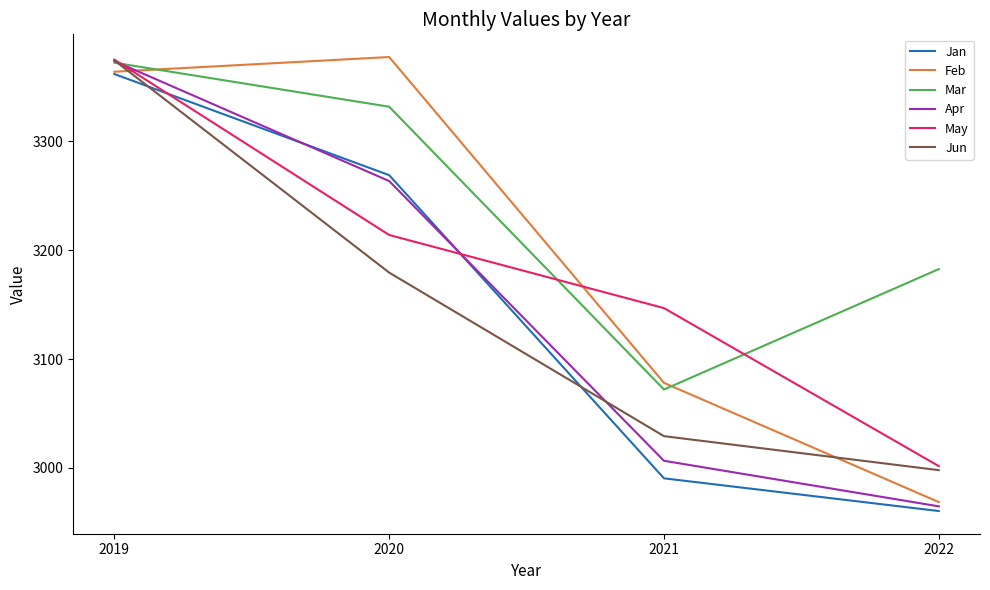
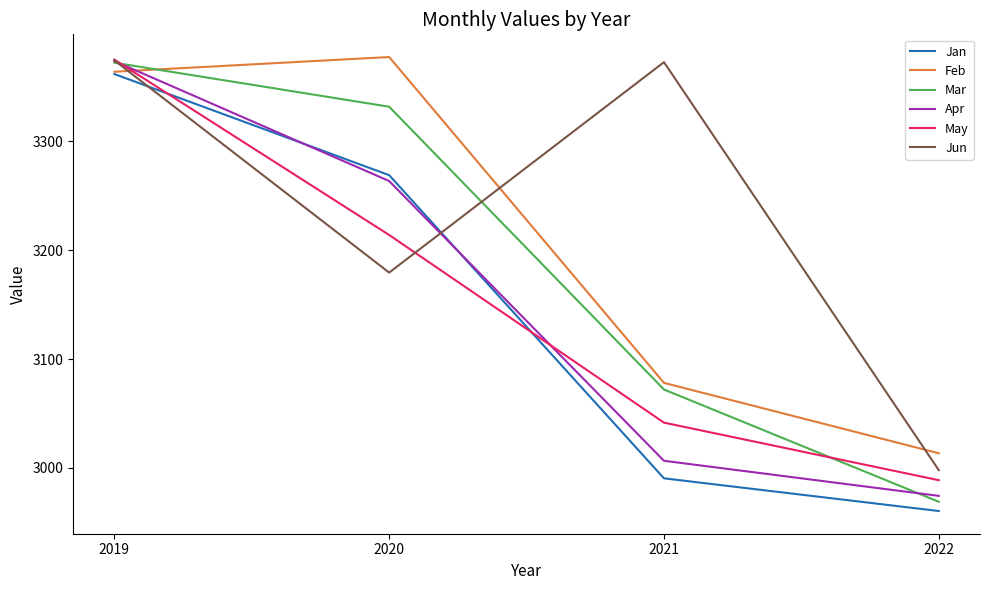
  {
    "Jan": {
      "2020": 3269,
      "2021": 2991,
      "2022": 2961
    },
    "Feb": {
      "2020": 3377,
      "2021": 3078,
-     "2022": 2969
+     "2022": 3014
    },
    "Mar": {
      "2020": 3332,
      "2021": 3072,
-     "2022": 3183
+     "2022": 2969
    },
    "Apr": {
      "2020": 3263,
      "2021": 3007,
-     "2022": 2965
+     "2022": 2974
    },
    "May": {
      "2020": 3214,
-     "2021": 3147,
-     "2022": 3002
+     "2021": 3042,
+     "2022": 2989
    },
    "Jun": {
      "2020": 3179,
-     "2021": 3029,
+     "2021": 3372,
      "2022": 2998
    }
  }
